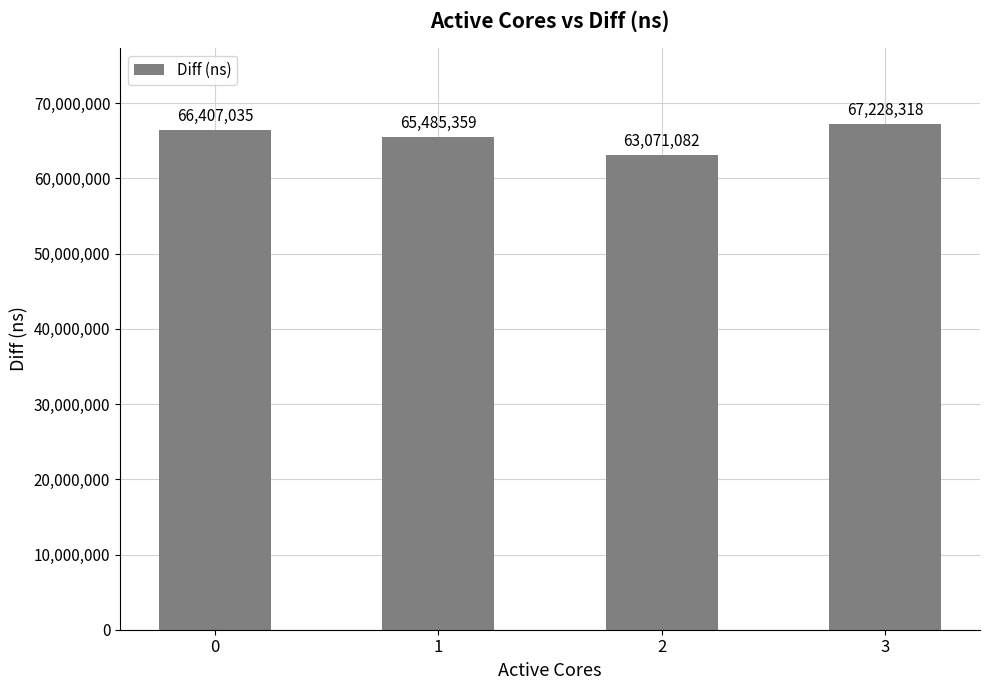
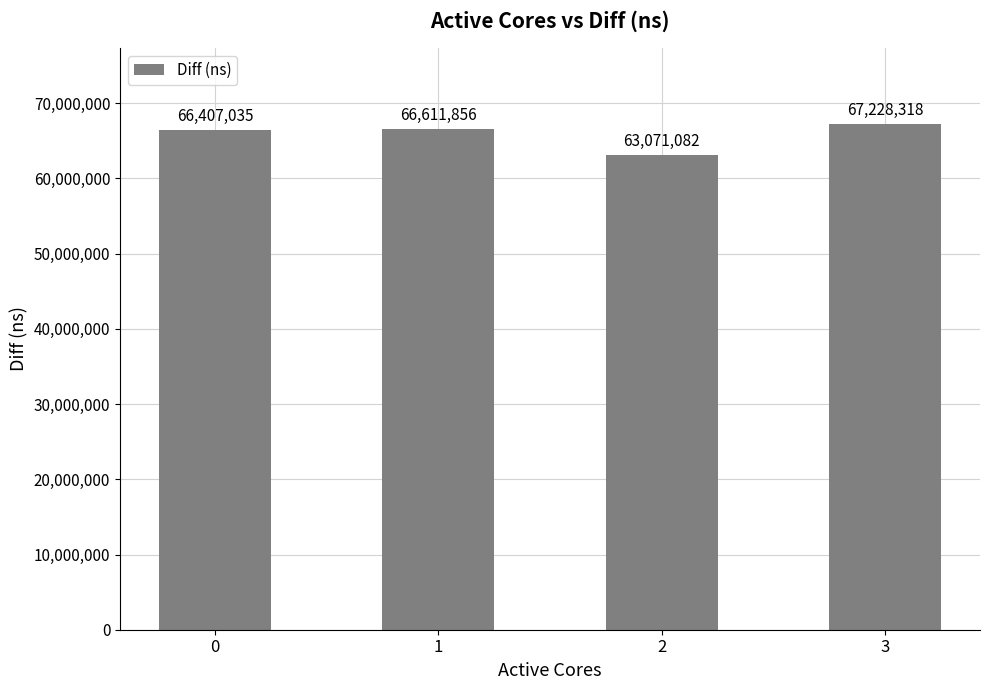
  {
    "0": "66,407,035",
-   "1": "65,485,359",
+   "1": "66,611,856",
    "2": "63,071,082",
    "3": "67,228,318"
  }
